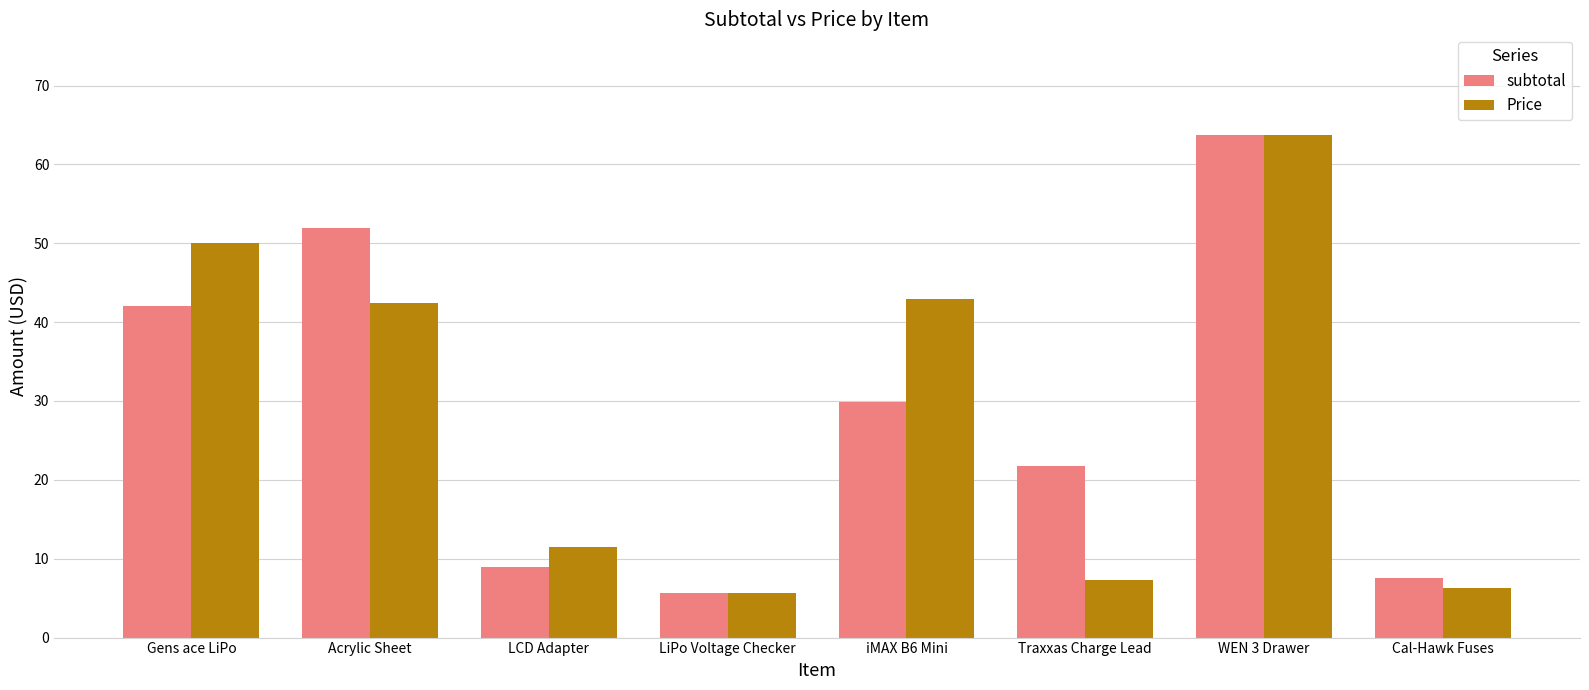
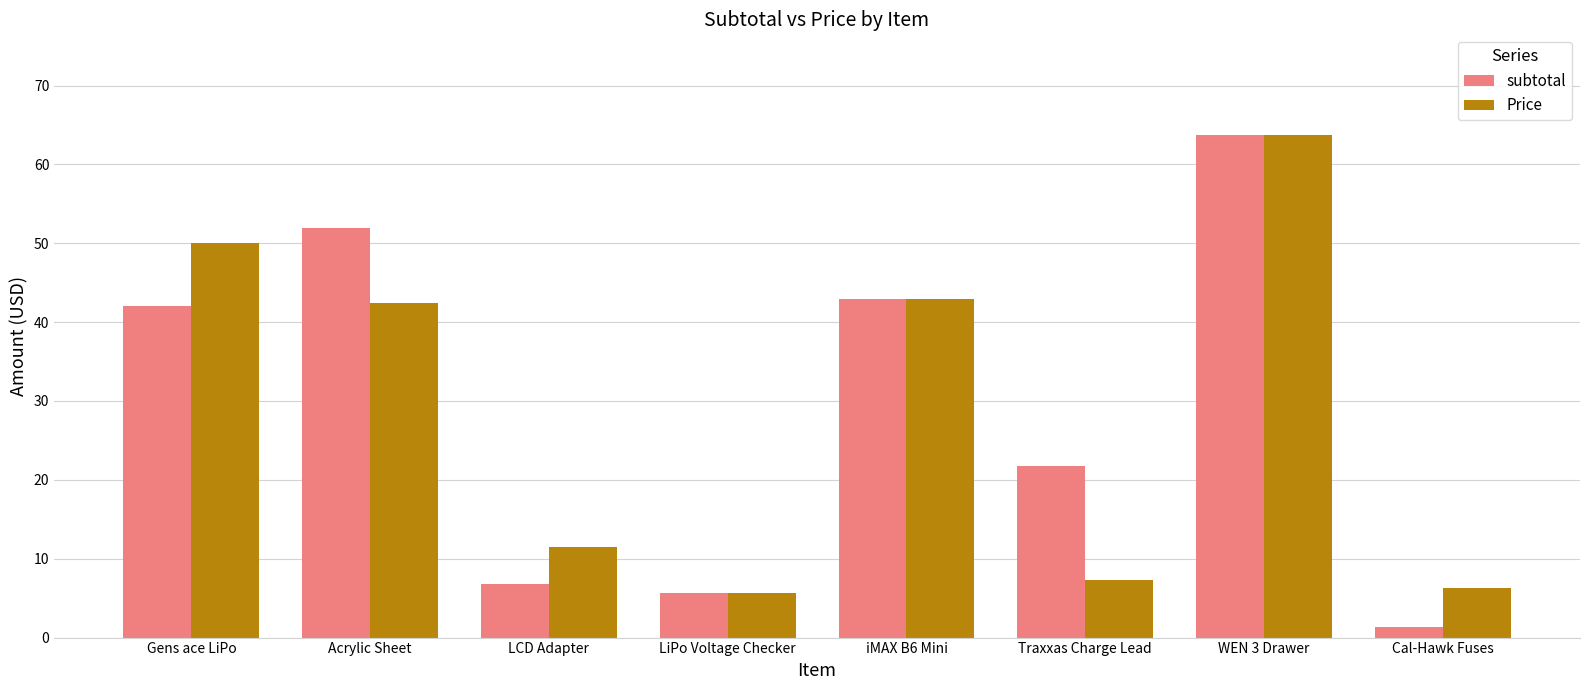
  {
    "subtotal": {
      "Gens ace LiPo": 42,
      "Acrylic Sheet": 52,
-     "LCD Adapter": 9,
+     "LCD Adapter": 7,
      "LiPo Voltage Checker": 6,
-     "iMAX B6 Mini": 30,
+     "iMAX B6 Mini": 43,
      "Traxxas Charge Lead": 22,
      "WEN 3 Drawer": 64,
-     "Cal-Hawk Fuses": 8
+     "Cal-Hawk Fuses": 1
    },
    "Price": {
      "Gens ace LiPo": 50,
      "Acrylic Sheet": 42,
      "LCD Adapter": 12,
      "LiPo Voltage Checker": 6,
      "iMAX B6 Mini": 43,
      "Traxxas Charge Lead": 7,
      "WEN 3 Drawer": 64,
      "Cal-Hawk Fuses": 6
    }
  }
